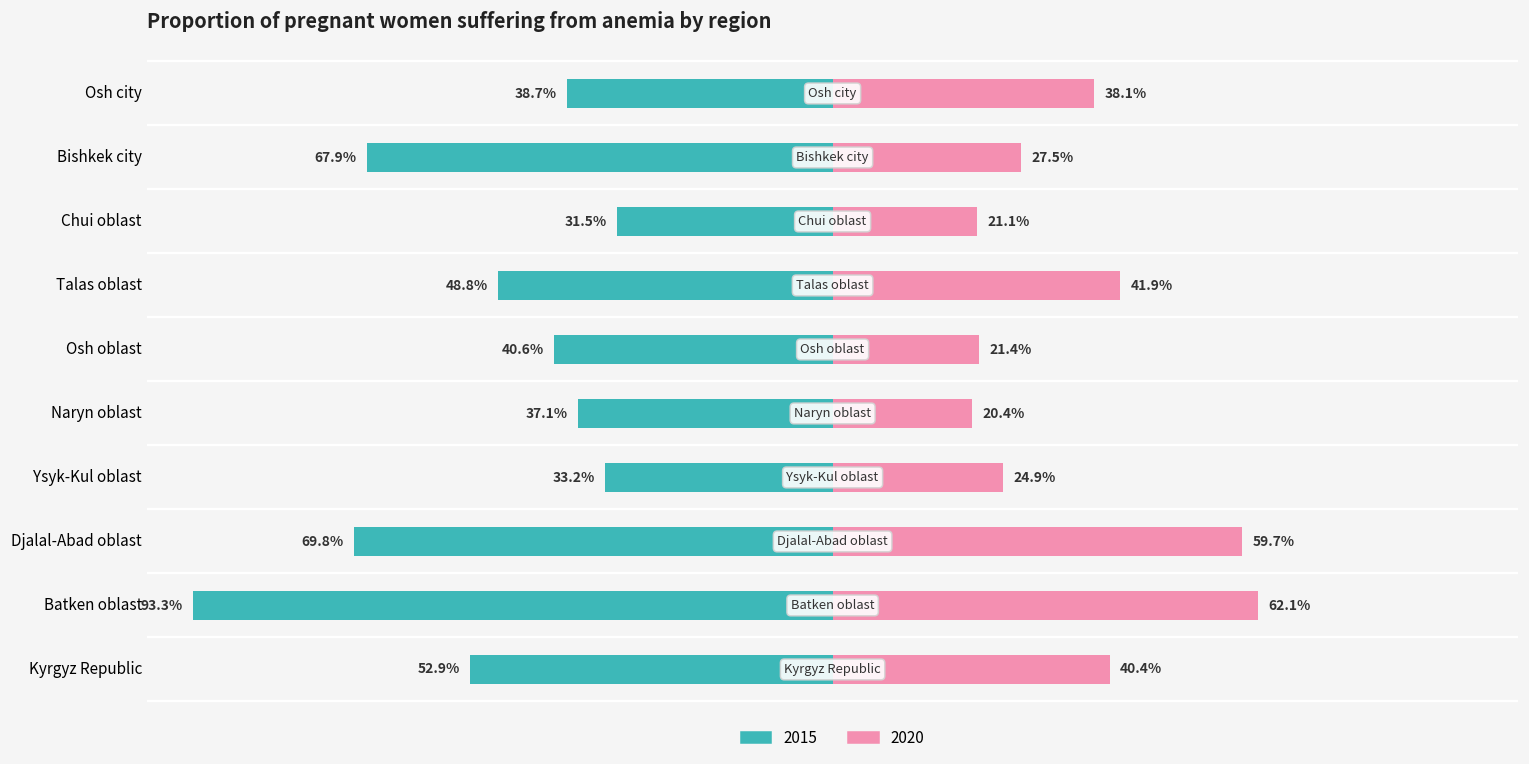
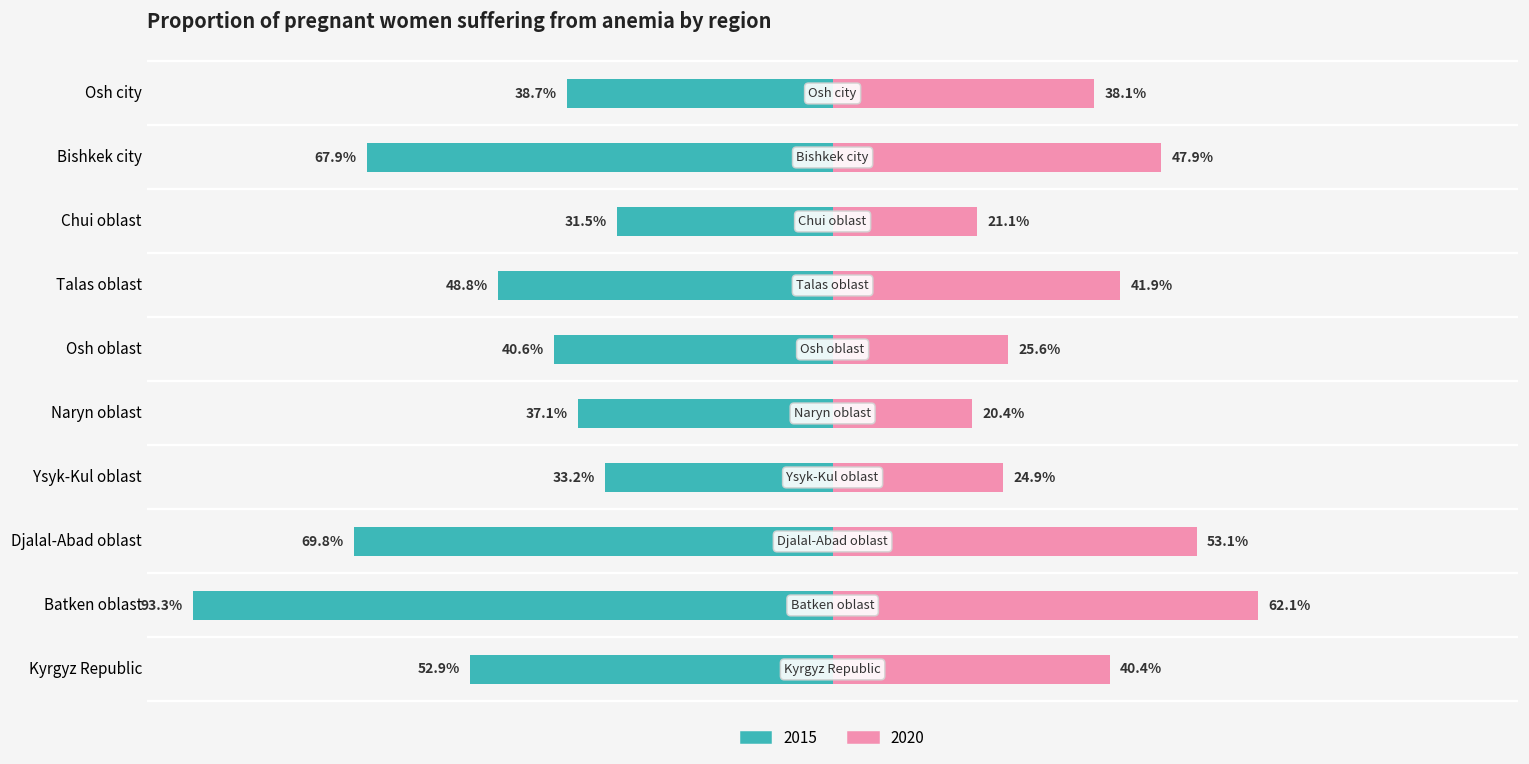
  {
    "2020": {
      "Osh city": "38.1%",
-     "Bishkek city": "27.5%",
+     "Bishkek city": "47.9%",
      "Chui oblast": "21.1%",
      "Talas oblast": "41.9%",
-     "Osh oblast": "21.4%",
+     "Osh oblast": "25.6%",
      "Naryn oblast": "20.4%",
      "Ysyk-Kul oblast": "24.9%",
-     "Djalal-Abad oblast": "59.7%",
+     "Djalal-Abad oblast": "53.1%",
      "Batken oblast": "62.1%",
      "Kyrgyz Republic": "40.4%"
    }
  }
